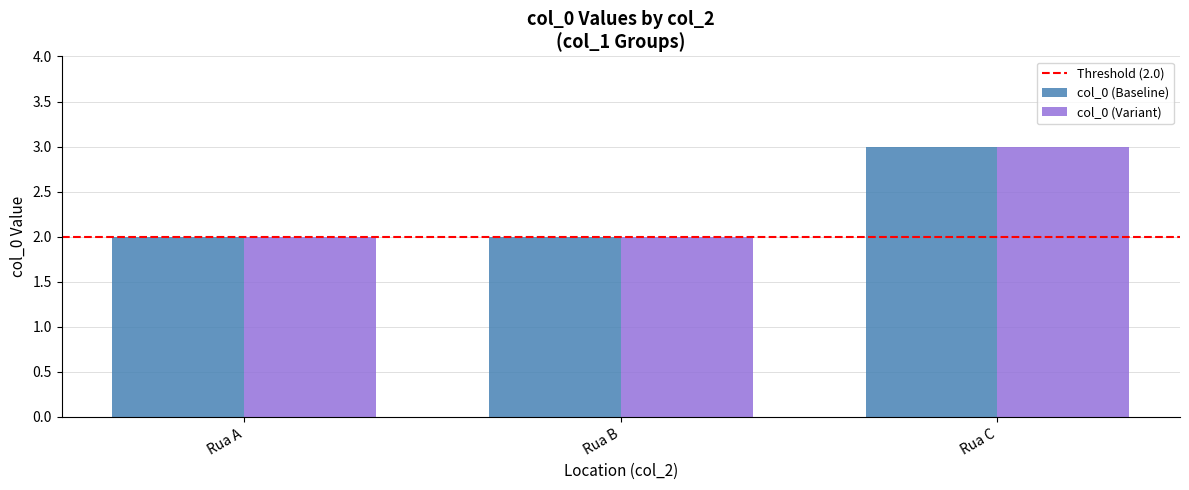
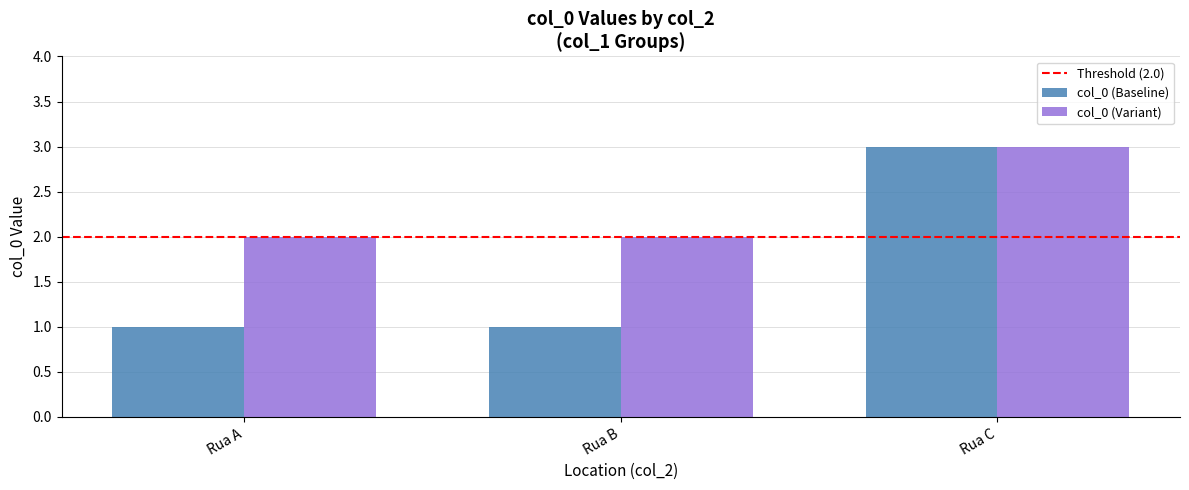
  {
    "col_0 (Baseline)": {
-     "Rua A": 2,
-     "Rua B": 2,
+     "Rua A": 1,
+     "Rua B": 1,
      "Rua C": 3
    },
    "col_0 (Variant)": {
      "Rua A": 2,
      "Rua B": 2,
      "Rua C": 3
    }
  }
